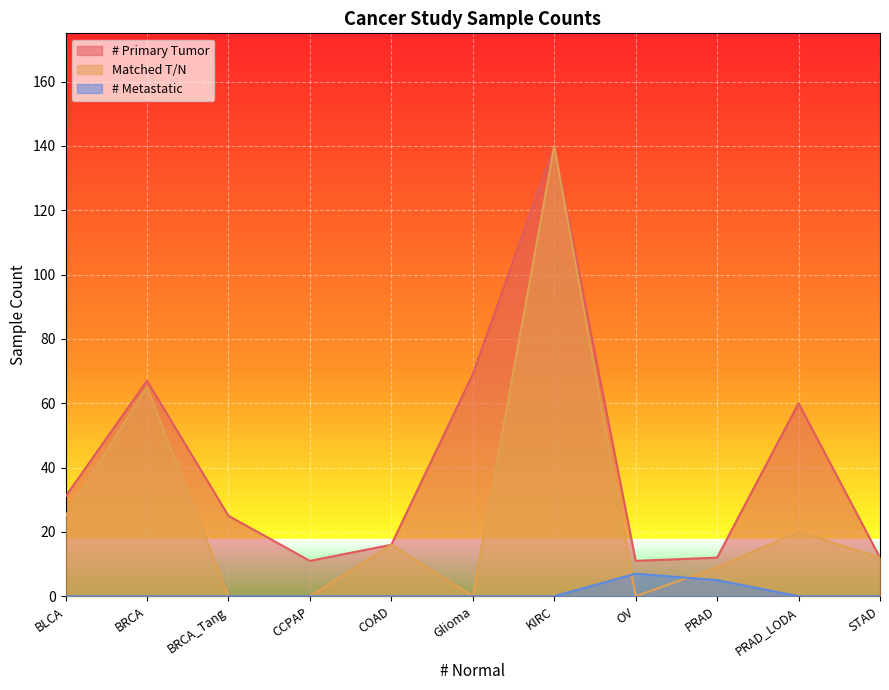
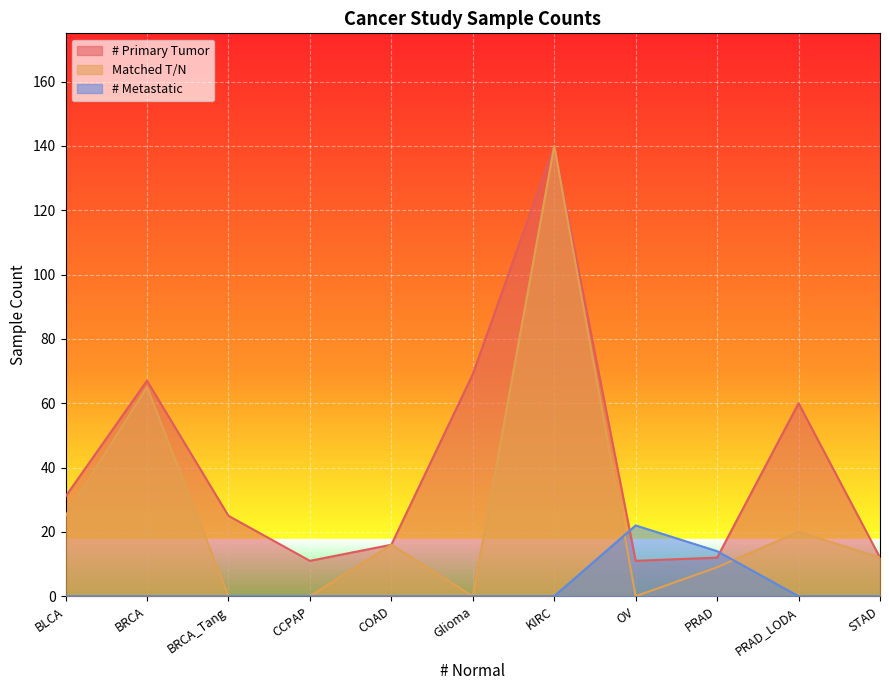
  {
    "# Metastatic": {
      "BLCA": 0,
      "BRCA": 0,
      "COAD": 0,
      "KIRC": 0,
-     "OV": 7,
-     "PRAD": 5,
+     "OV": 22,
+     "PRAD": 14,
      "PRAD_LODA": 0,
      "STAD": 0
    }
  }
